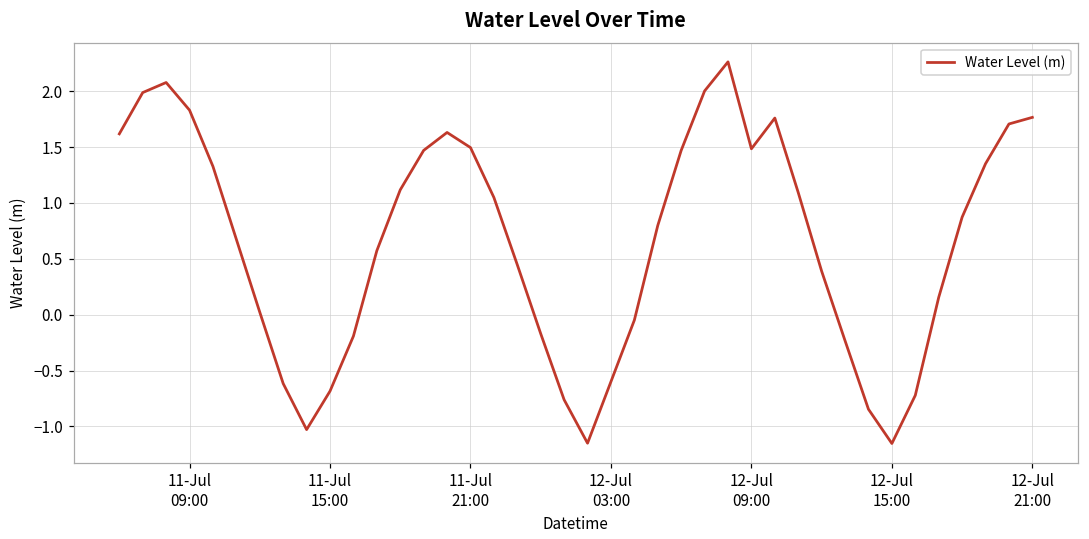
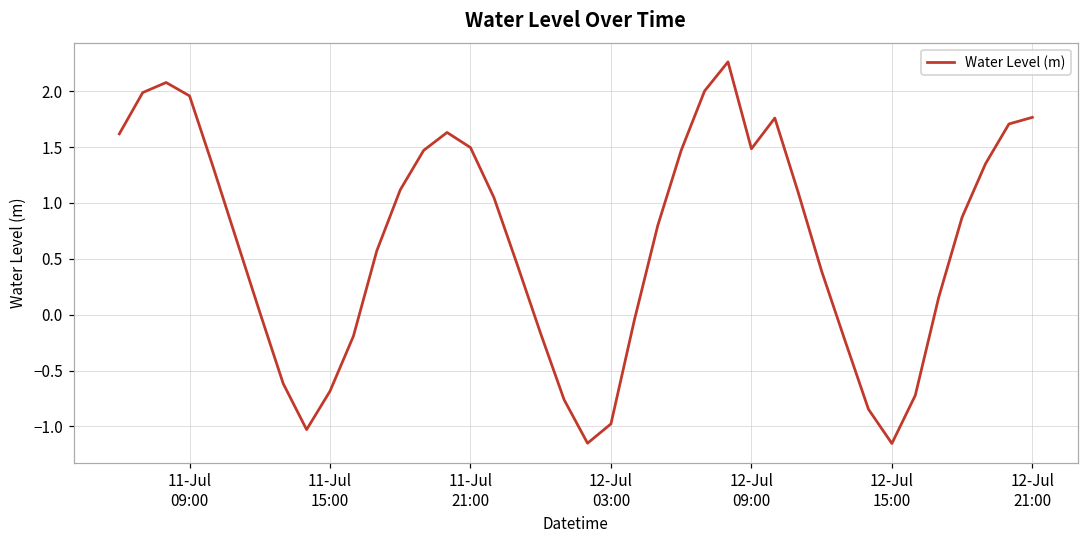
  {
-   "11-Jul 09:00": 1.83,
+   "11-Jul 09:00": 1.96,
    "11-Jul 15:00": -0.68,
    "11-Jul 21:00": 1.50,
-   "12-Jul 03:00": -0.60,
+   "12-Jul 03:00": -0.98,
    "12-Jul 09:00": 1.48,
    "12-Jul 15:00": -1.15,
    "12-Jul 21:00": 1.77
  }
